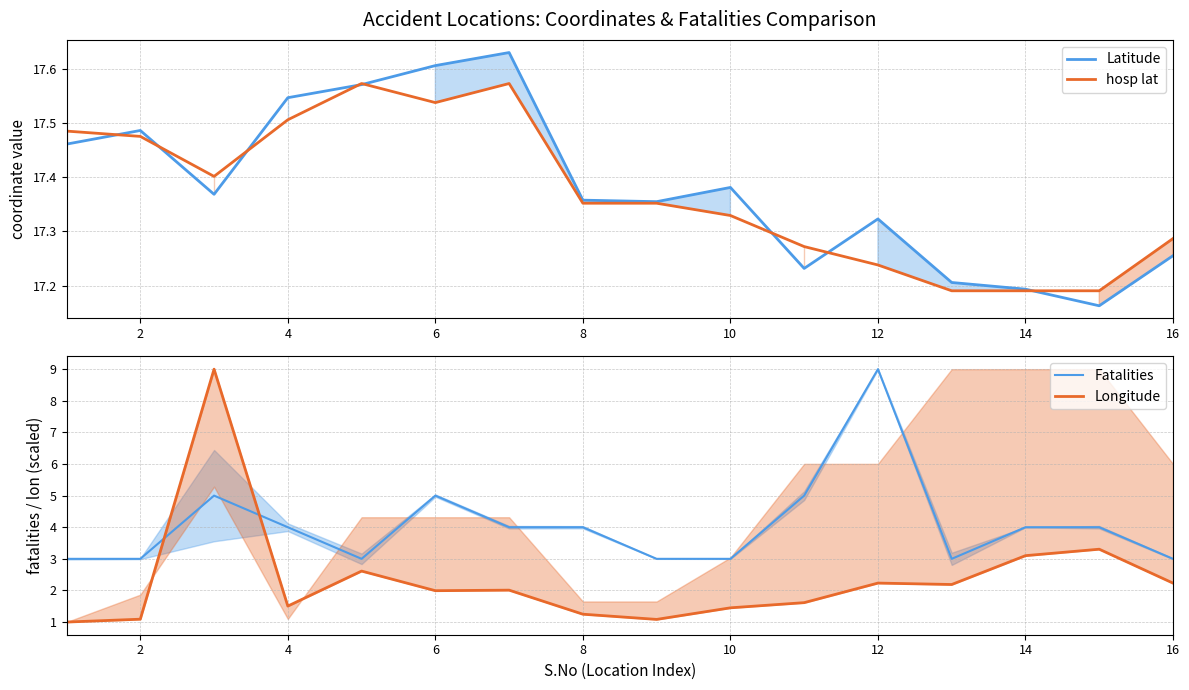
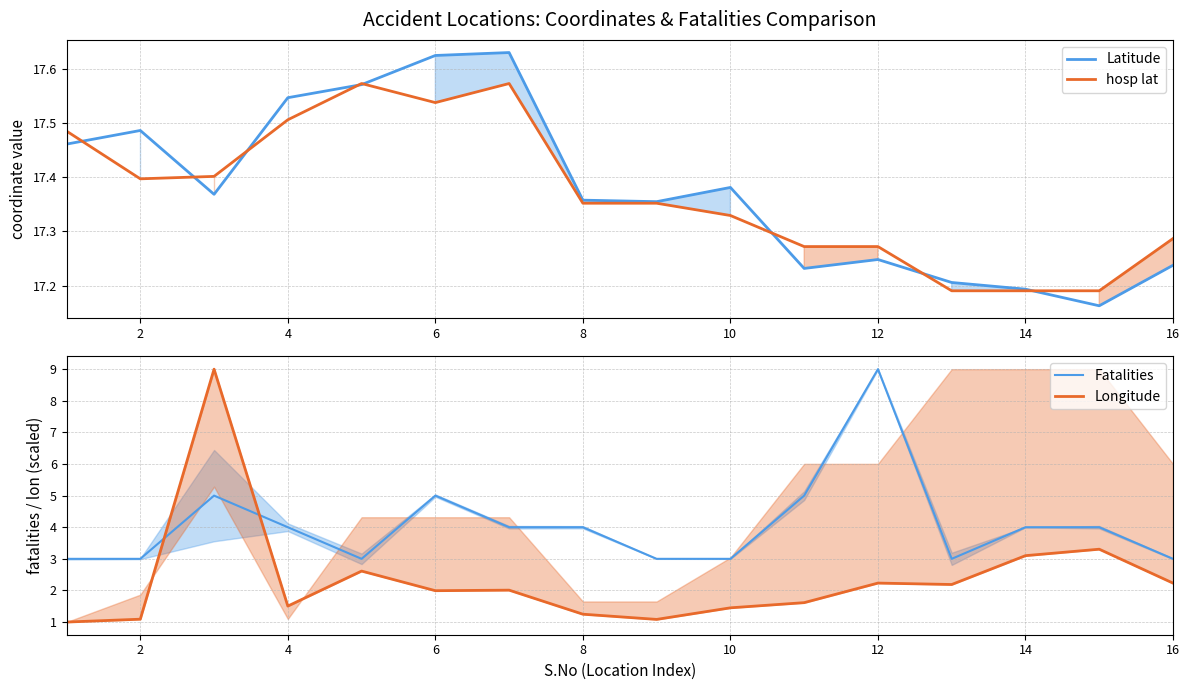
  {
    "Accident Locations: Coordinates & Fatalities Comparison": {
      "Latitude": {
        "2": 17.49,
        "4": 17.55,
-       "6": 17.61,
+       "6": 17.63,
        "8": 17.36,
        "10": 17.38,
-       "12": 17.32,
-       "16": 17.26
+       "12": 17.25,
+       "16": 17.24
      },
      "hosp lat": {
-       "2": 17.48,
+       "2": 17.40,
        "4": 17.51,
        "6": 17.54,
        "8": 17.35,
        "10": 17.33,
-       "12": 17.24,
+       "12": 17.27,
        "16": 17.29
      }
    }
  }
